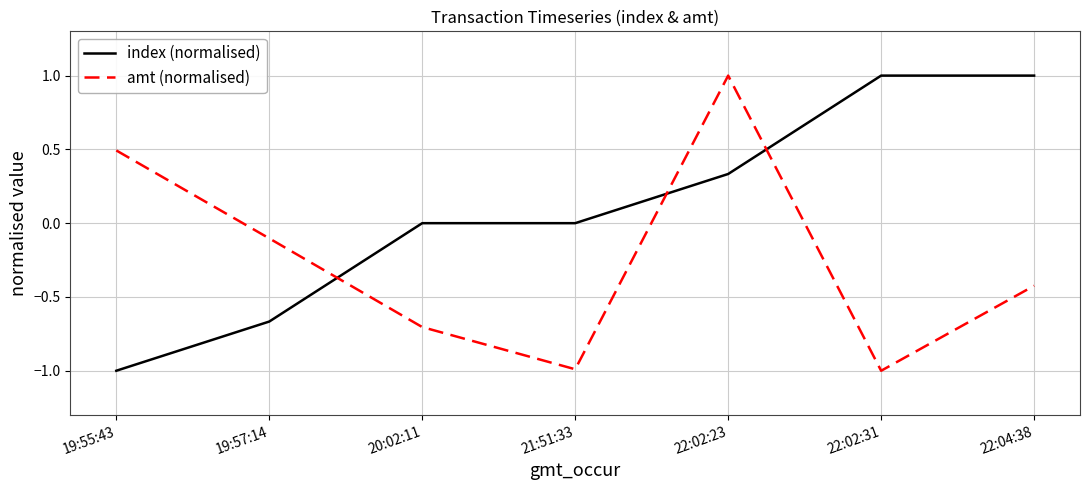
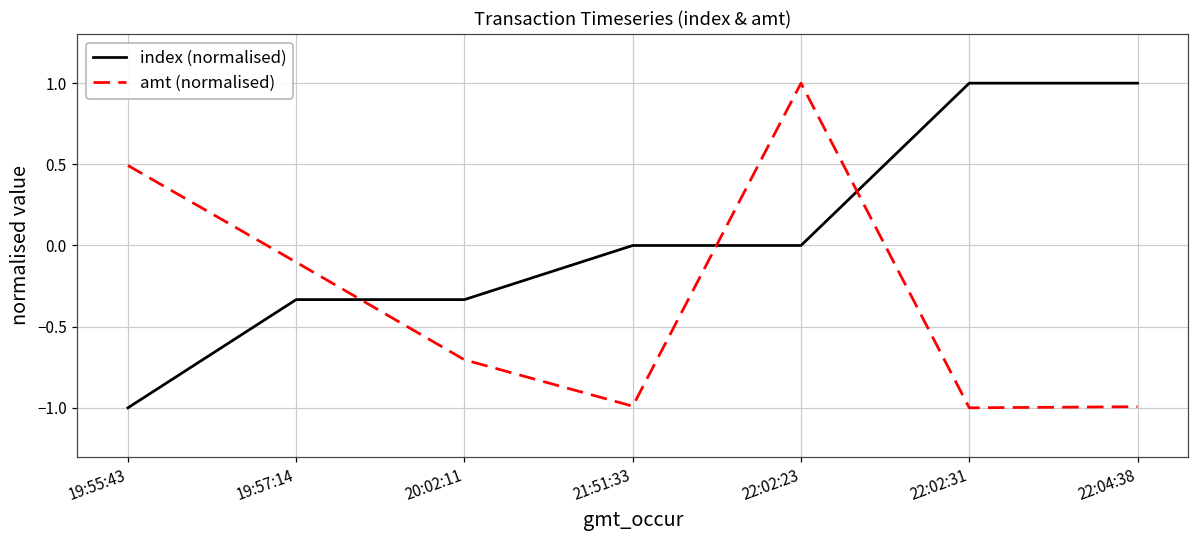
  {
    "index (normalised)": {
      "19:55:43": -1.00,
-     "19:57:14": -0.67,
-     "20:02:11": 0.00,
+     "19:57:14": -0.33,
+     "20:02:11": -0.33,
      "21:51:33": 0.00,
-     "22:02:23": 0.33,
+     "22:02:23": 0.00,
      "22:02:31": 1.00,
      "22:04:38": 1.00
    },
    "amt (normalised)": {
      "19:55:43": 0.49,
      "19:57:14": -0.10,
      "20:02:11": -0.70,
      "21:51:33": -0.99,
      "22:02:23": 1.00,
      "22:02:31": -1.00,
-     "22:04:38": -0.42
+     "22:04:38": -0.99
    }
  }
